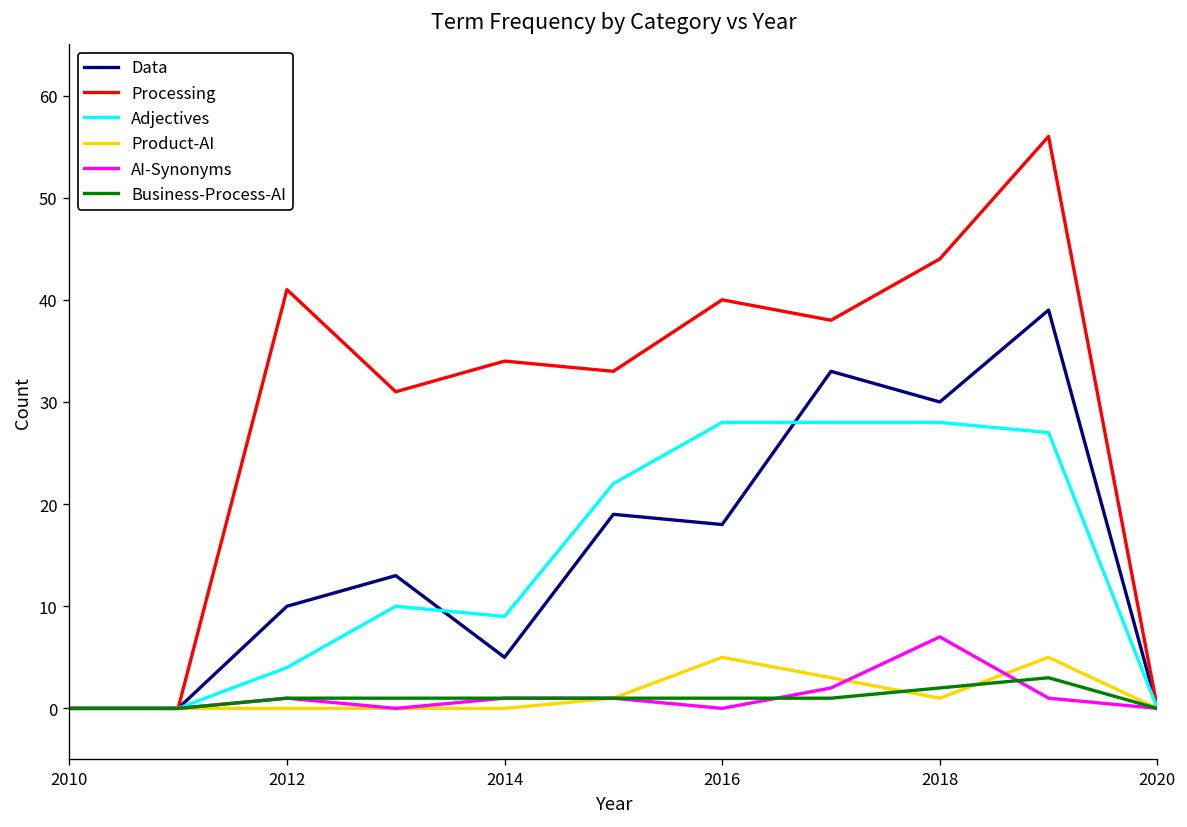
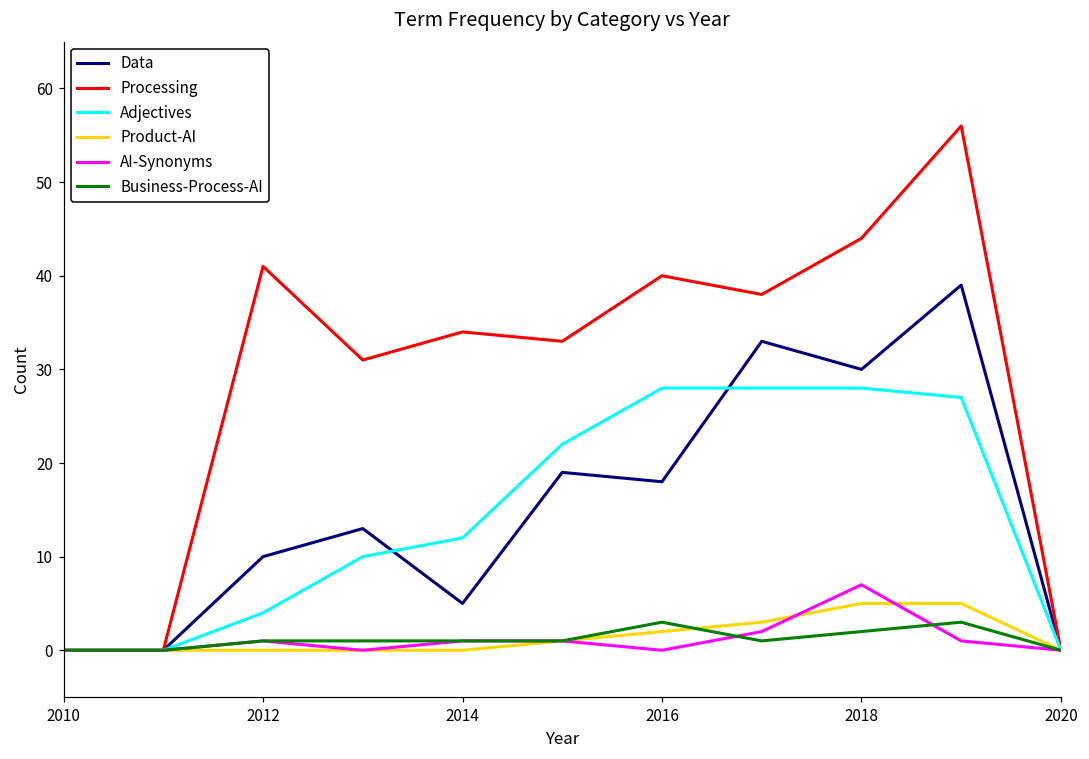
  {
    "Data": {
      "2012": 10,
      "2014": 5,
      "2016": 18,
      "2018": 30
    },
    "Processing": {
      "2012": 41,
      "2014": 34,
      "2016": 40,
      "2018": 44
    },
    "Adjectives": {
      "2012": 4,
-     "2014": 9,
+     "2014": 12,
      "2016": 28,
      "2018": 28
    },
    "Product-AI": {
      "2012": 0,
      "2014": 0,
-     "2016": 5,
-     "2018": 1
+     "2016": 2,
+     "2018": 5
    },
    "AI-Synonyms": {
      "2016": 0,
      "2018": 7
    },
    "Business-Process-AI": {
-     "2016": 1,
+     "2016": 3,
      "2018": 2
    }
  }
